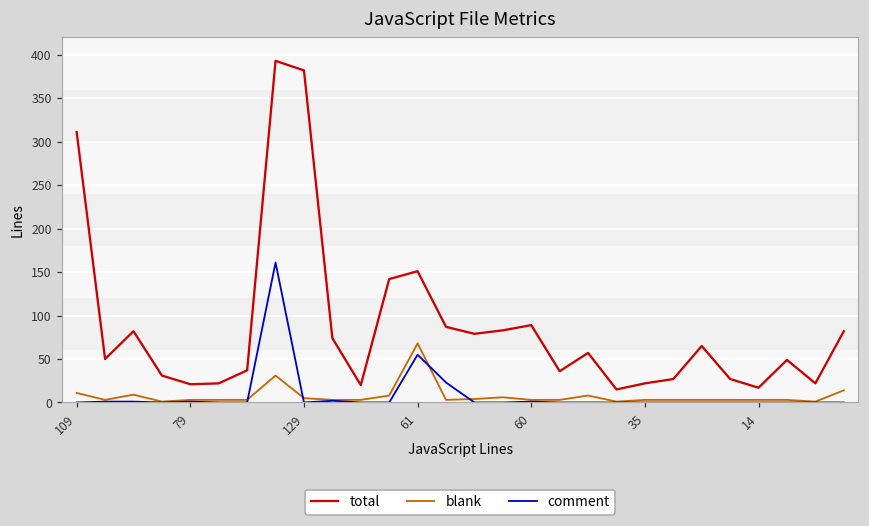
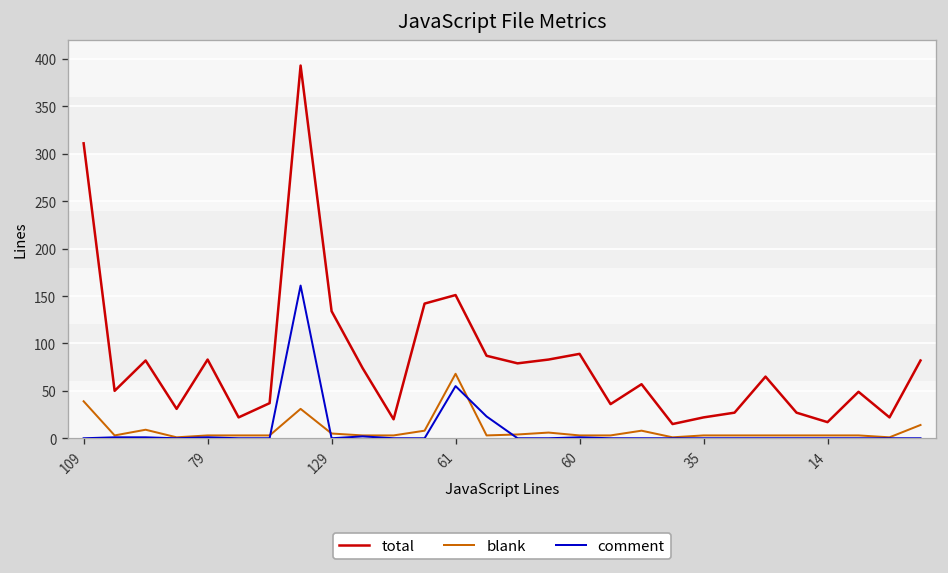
  {
    "total": {
      "109": 310,
-     "79": 20,
-     "129": 380,
+     "79": 80,
+     "129": 130,
      "61": 150,
      "60": 90,
      "35": 20
    },
    "blank": {
-     "109": 10,
+     "109": 40,
      "129": 10,
      "61": 70
    },
    "comment": {
      "109": 0,
      "129": 0,
      "61": 60
    }
  }
